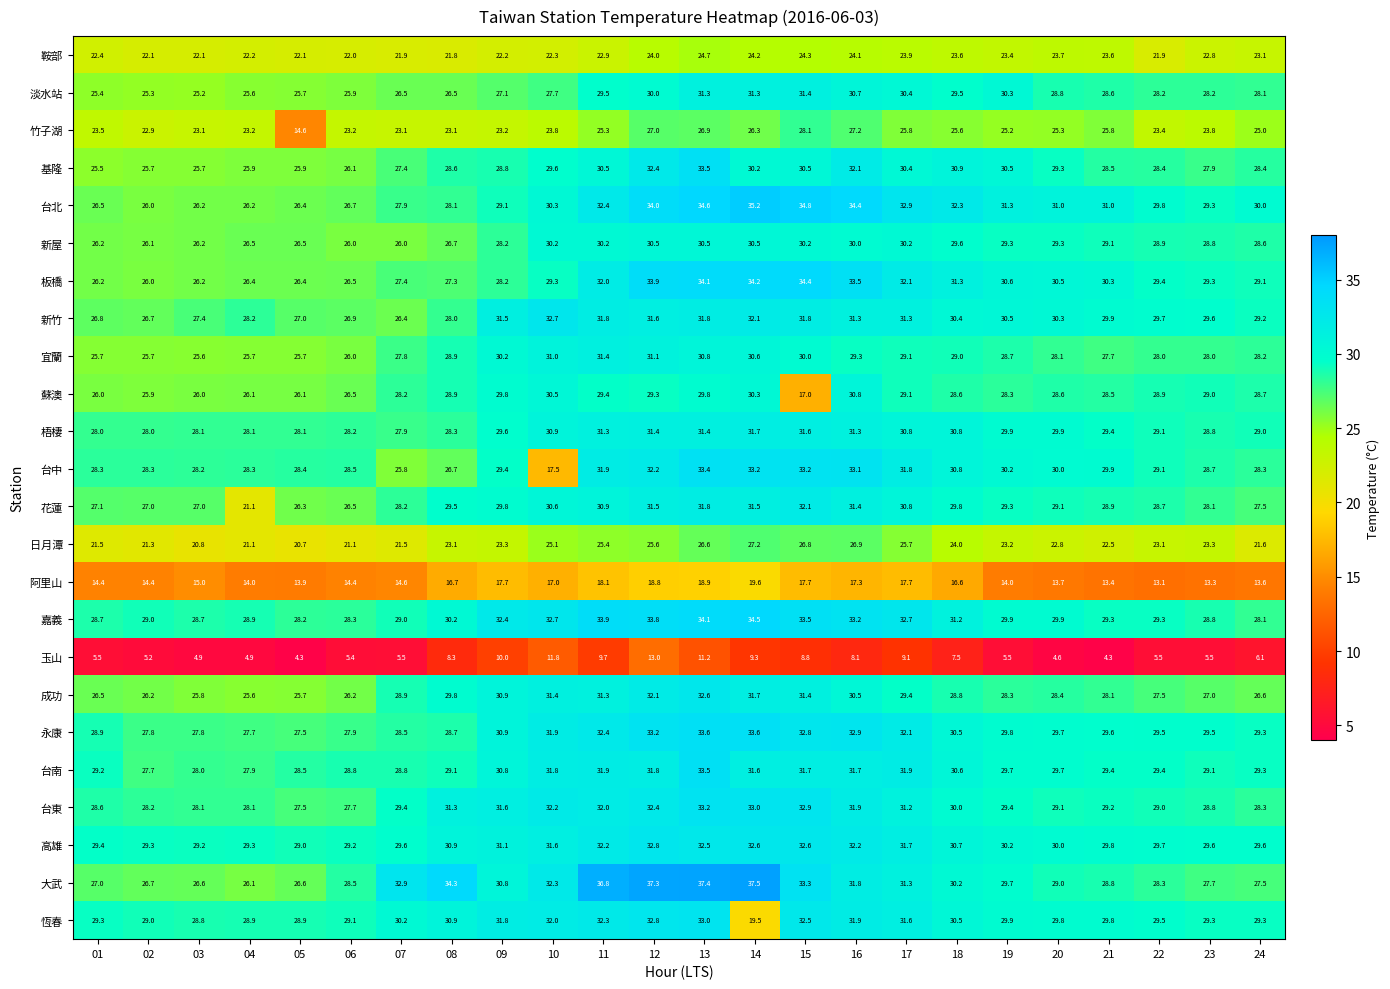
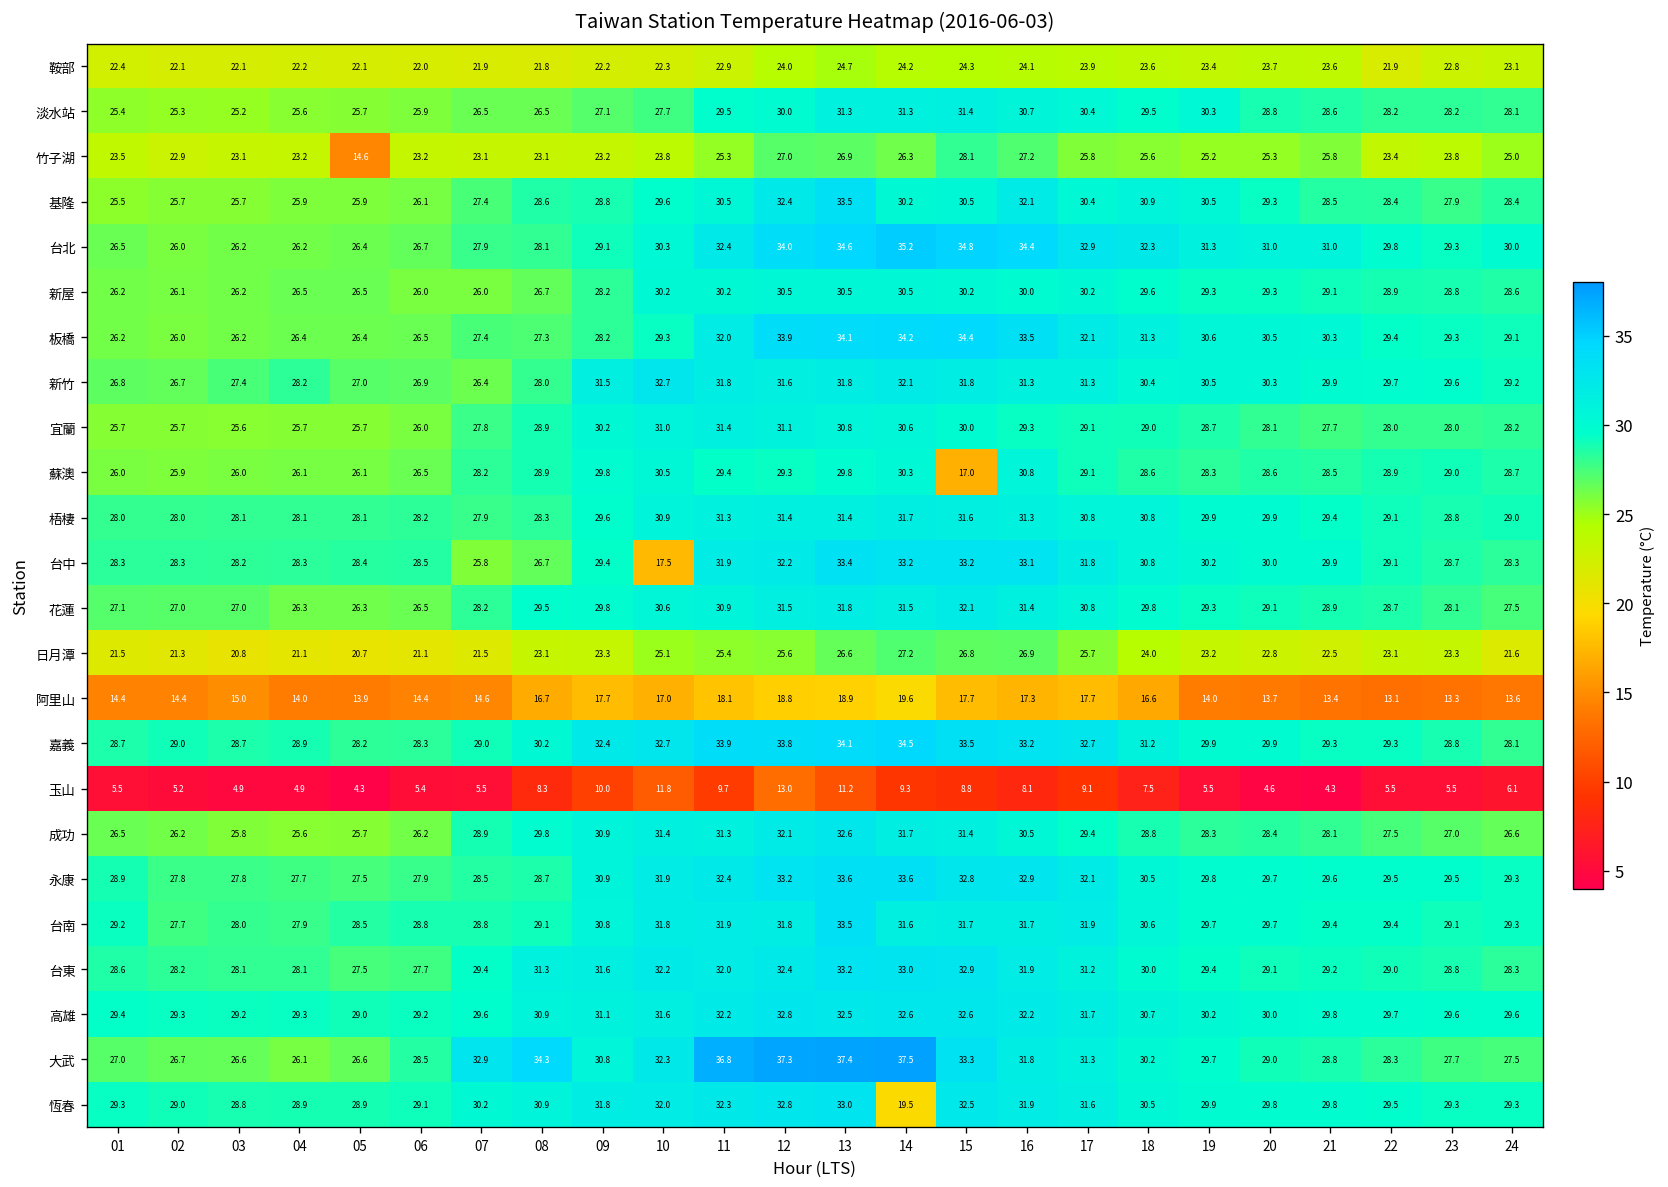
  {
    "花蓮": {
      "01": 27.1,
      "02": 27.0,
      "03": 27.0,
-     "04": 21.1,
+     "04": 26.3,
      "05": 26.3,
      "06": 26.5,
      "07": 28.2,
      "08": 29.5,
      "09": 29.8,
      "10": 30.6,
      "11": 30.9,
      "12": 31.5,
      "13": 31.8,
      "14": 31.5,
      "15": 32.1,
      "16": 31.4,
      "17": 30.8,
      "18": 29.8,
      "19": 29.3,
      "20": 29.1,
      "21": 28.9,
      "22": 28.7,
      "23": 28.1,
      "24": 27.5
    }
  }
